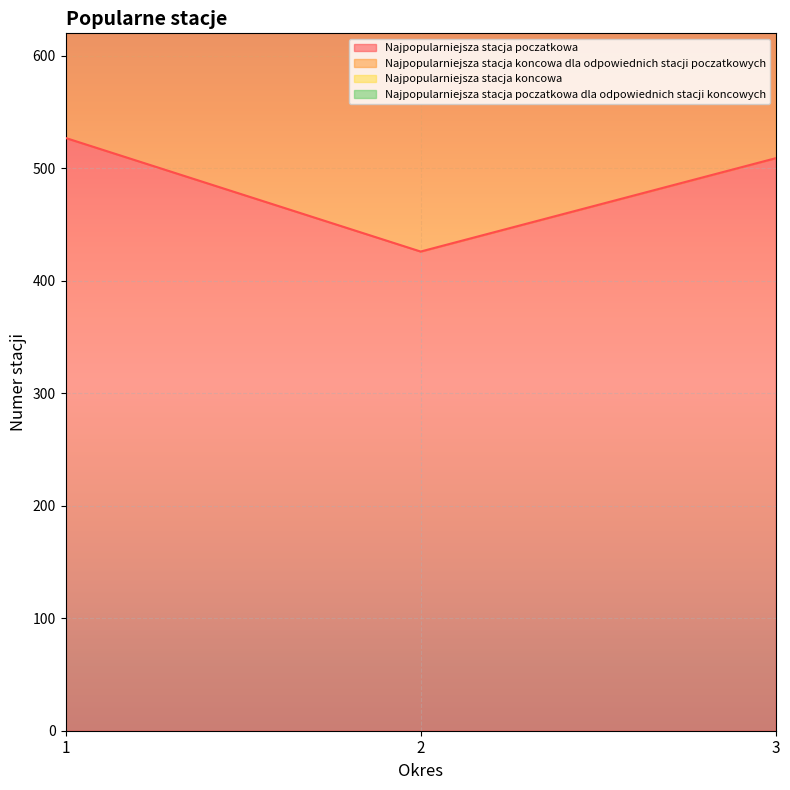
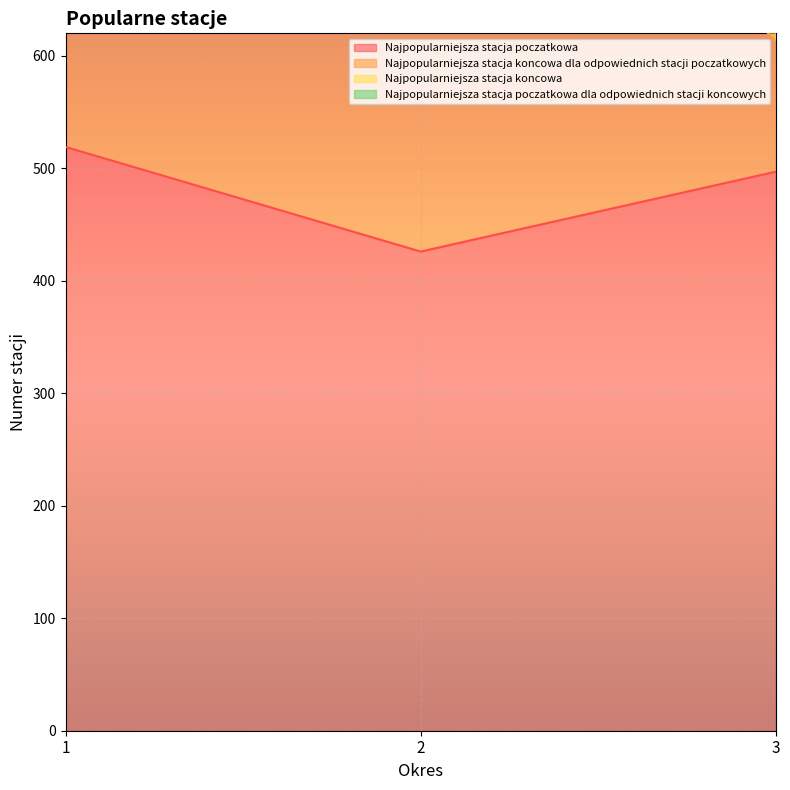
  {
    "Najpopularniejsza stacja poczatkowa": {
-     "1": 527,
+     "1": 519,
      "2": 426,
-     "3": 509
+     "3": 497
    }
  }
